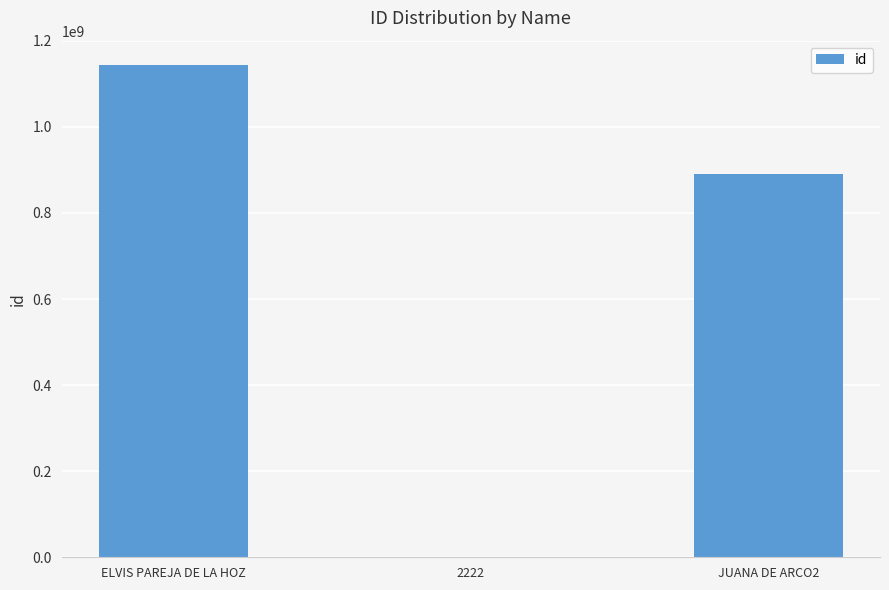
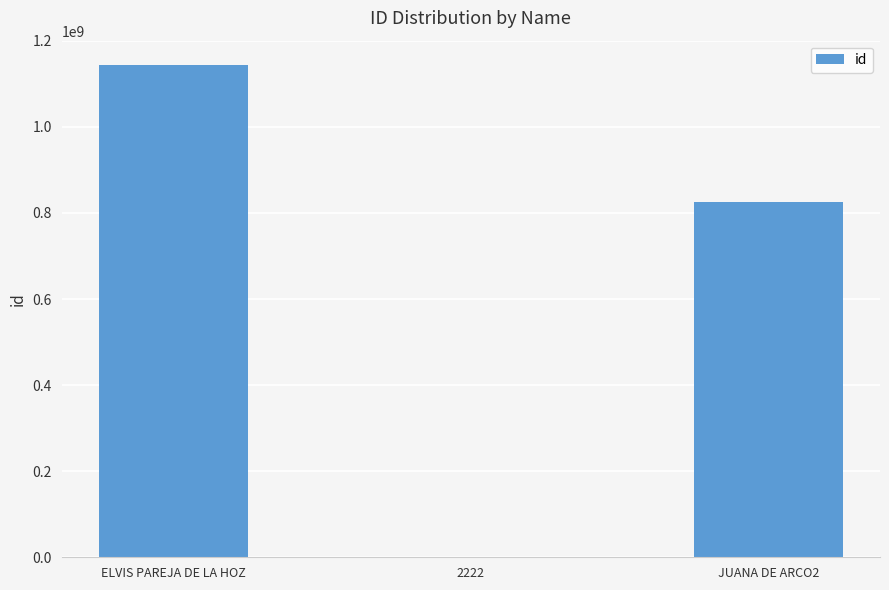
  {
    "ELVIS PAREJA DE LA HOZ": 1140000000,
-   "JUANA DE ARCO2": 890000000
+   "JUANA DE ARCO2": 830000000
  }
